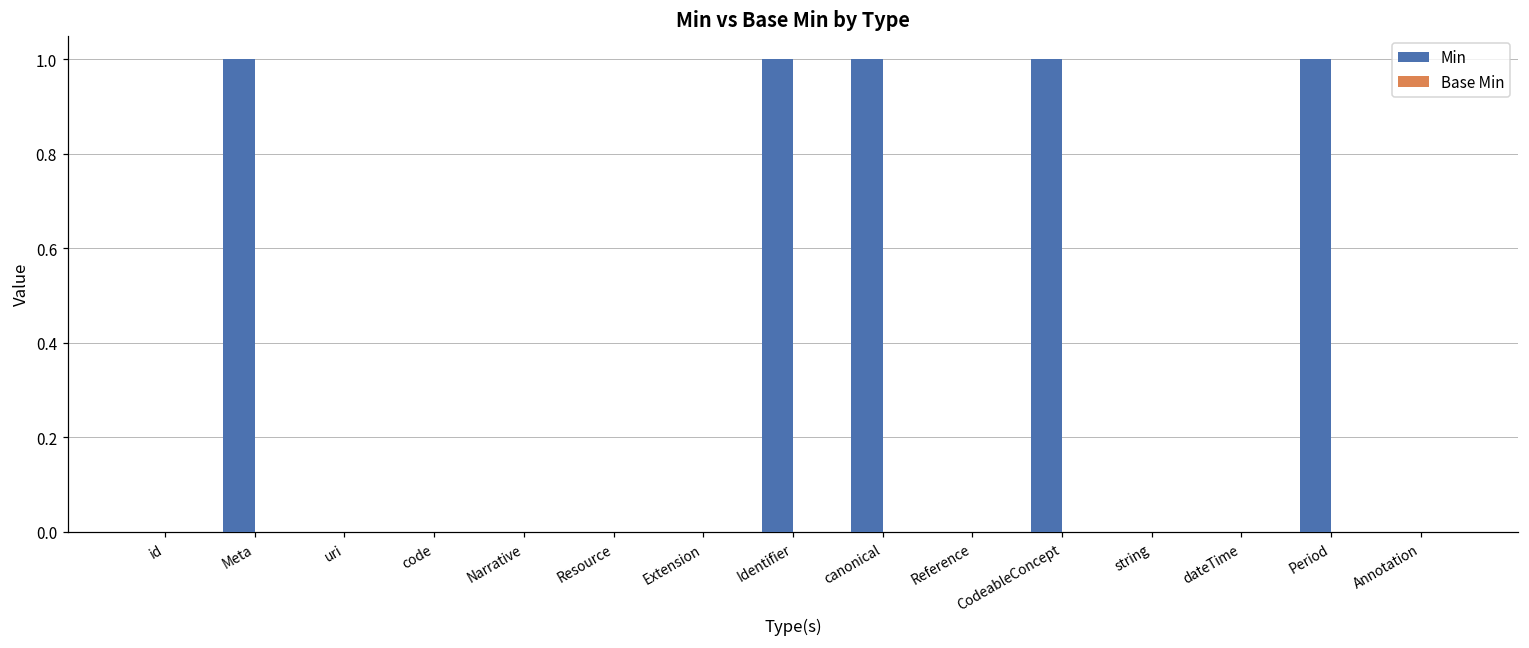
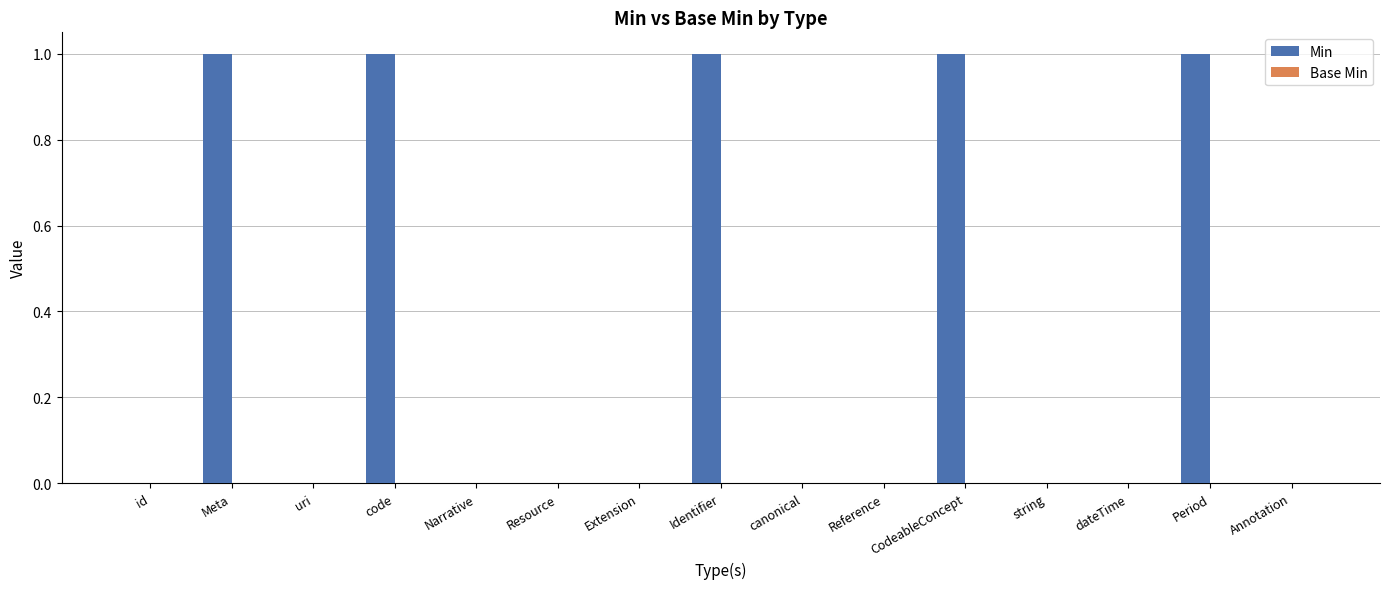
  {
    "Min": {
      "id": 0,
      "Meta": 1,
      "uri": 0,
-     "code": 0,
+     "code": 1,
      "Narrative": 0,
      "Resource": 0,
      "Extension": 0,
      "Identifier": 1,
-     "canonical": 1,
+     "canonical": 0,
      "Reference": 0,
      "CodeableConcept": 1,
      "string": 0,
      "dateTime": 0,
      "Period": 1,
      "Annotation": 0
    },
    "Base Min": {
      "id": 0,
      "Meta": 0,
      "uri": 0,
      "code": 0,
      "Narrative": 0,
      "Resource": 0,
      "Extension": 0,
      "Identifier": 0,
      "canonical": 0,
      "Reference": 0,
      "CodeableConcept": 0,
      "string": 0,
      "dateTime": 0,
      "Period": 0,
      "Annotation": 0
    }
  }
